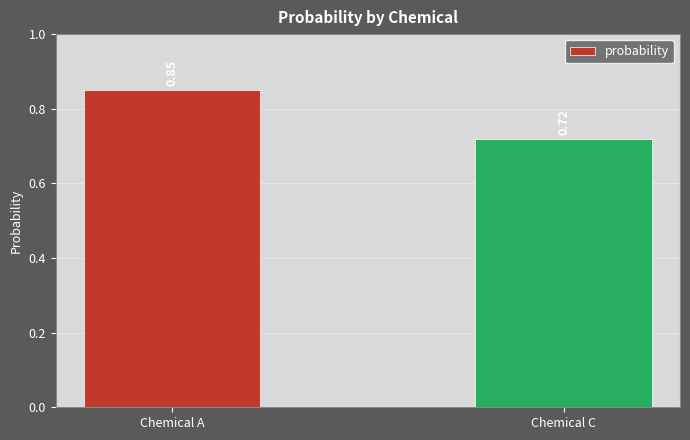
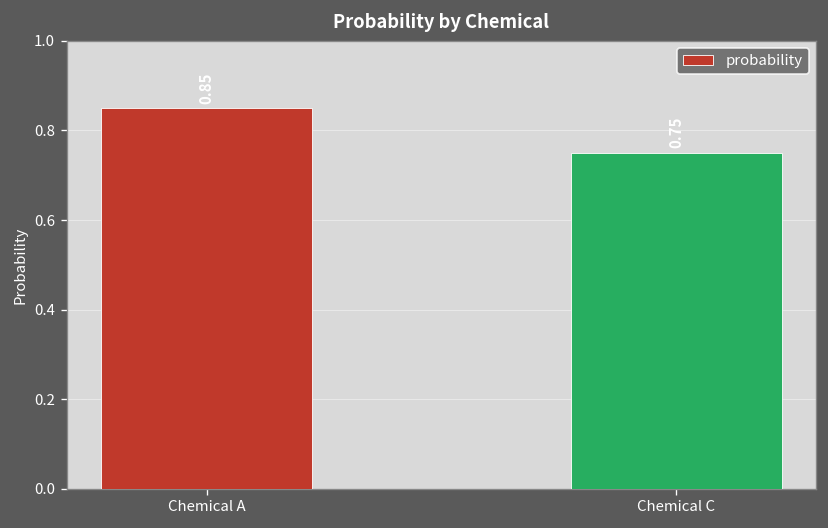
  {
    "Chemical A": 0.85,
-   "Chemical C": 0.72
+   "Chemical C": 0.75
  }
